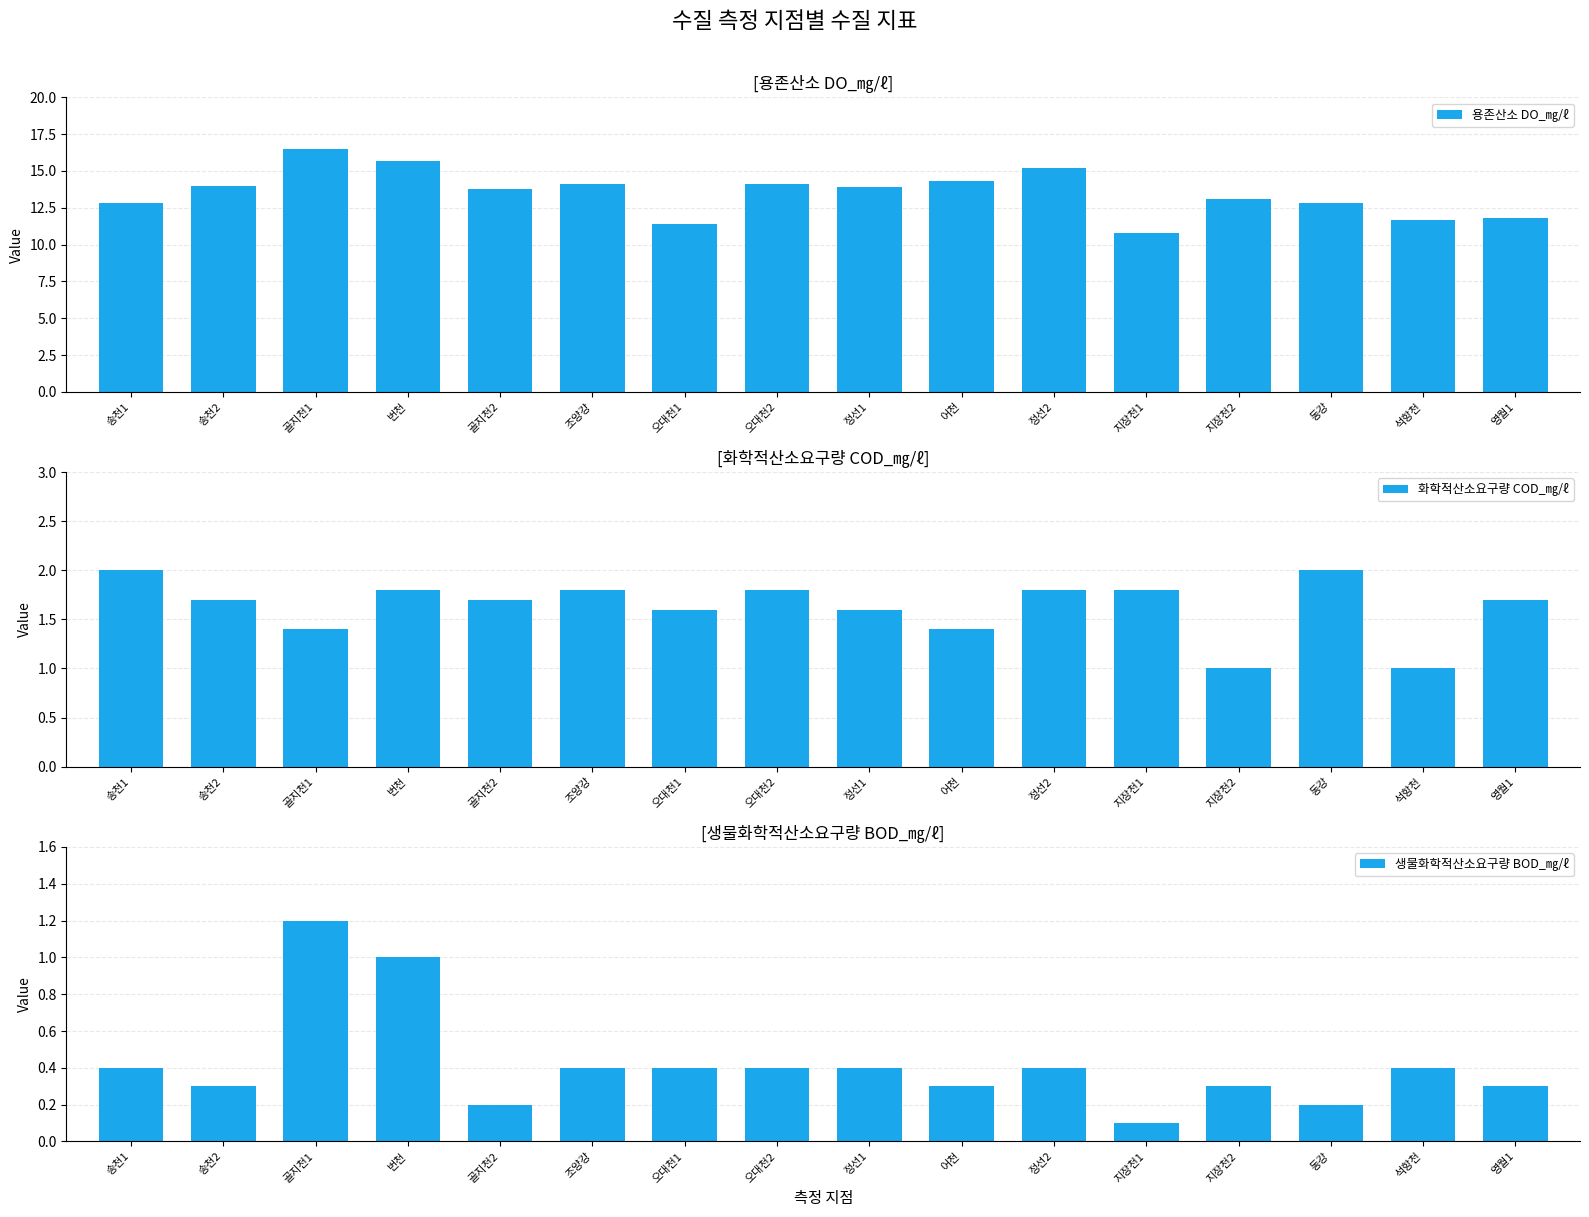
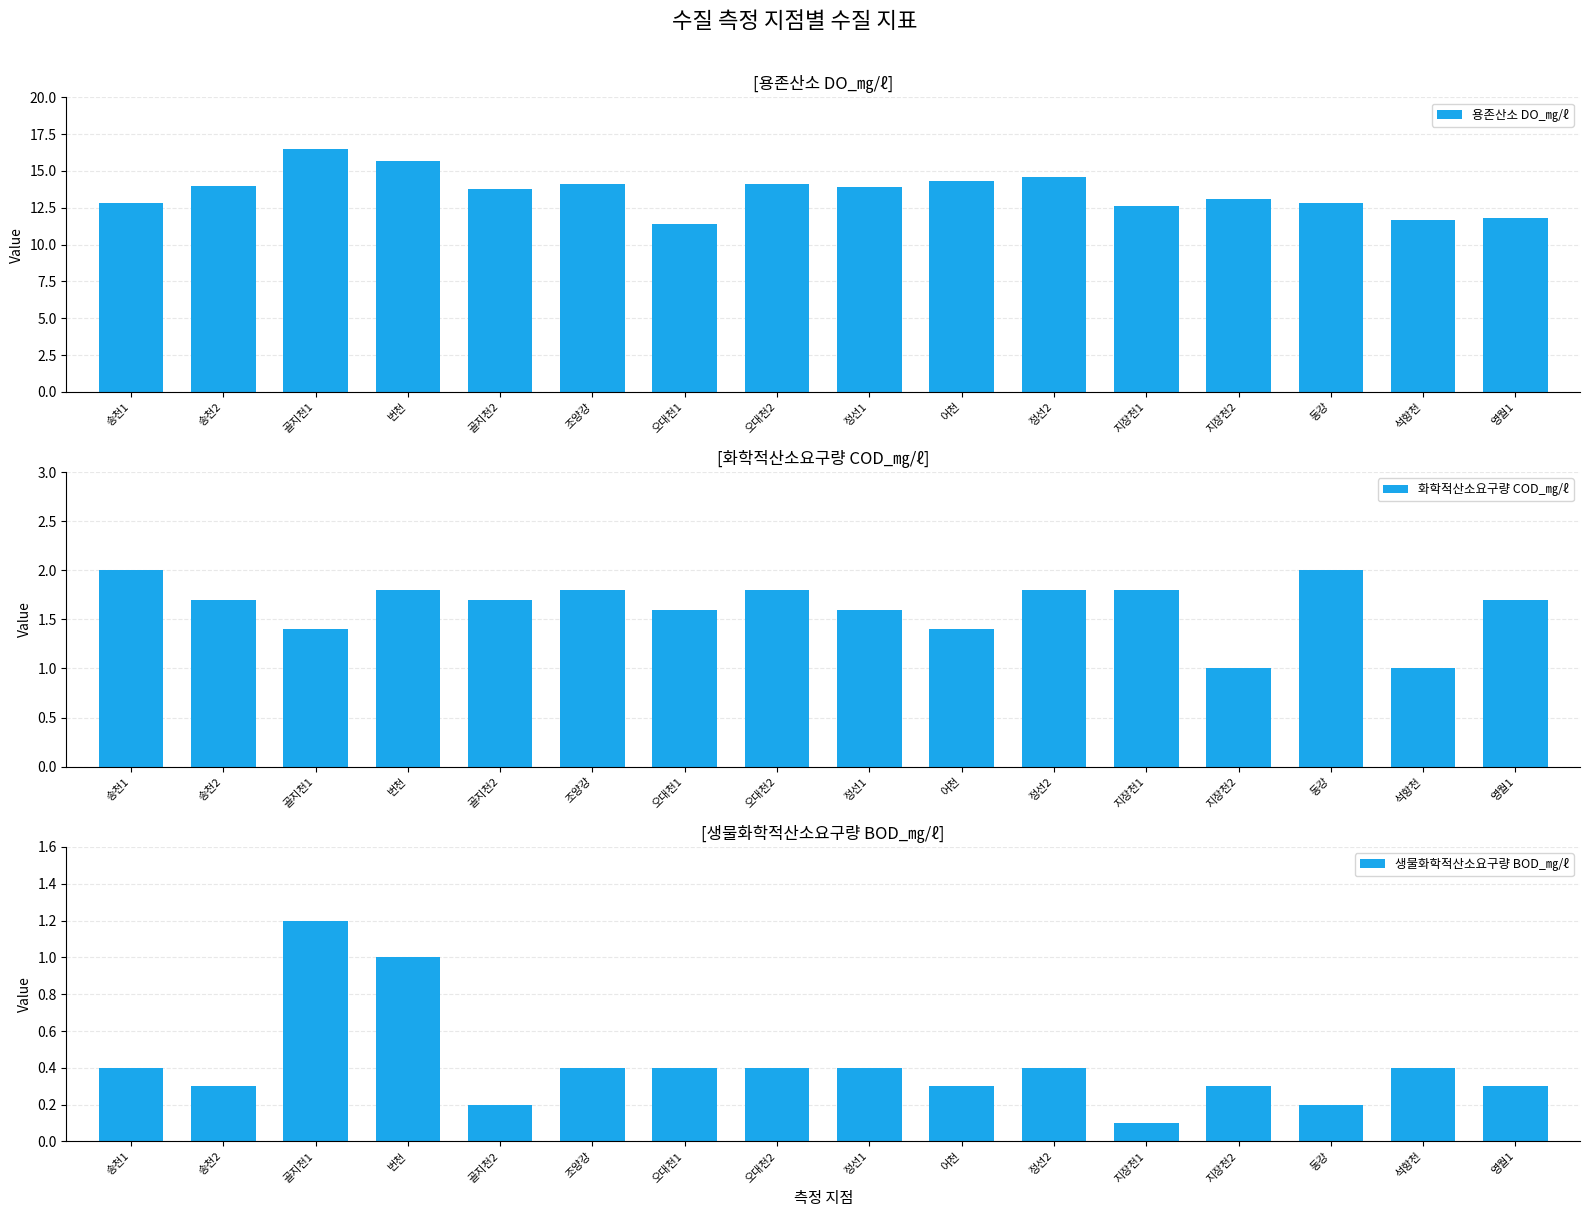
  {
    "[용존산소 DO_㎎/ℓ]": {
      "송천1": 12.8,
      "송천2": 14.0,
      "골지천1": 16.5,
      "번천": 15.7,
      "골지천2": 13.8,
      "조양강": 14.1,
      "오대천1": 11.4,
      "오대천2": 14.1,
      "정선1": 13.9,
      "어천": 14.3,
-     "정선2": 15.2,
-     "지장천1": 10.8,
+     "정선2": 14.6,
+     "지장천1": 12.6,
      "지장천2": 13.1,
      "동강": 12.8,
      "석항천": 11.7,
      "영월1": 11.8
    },
    "[화학적산소요구량 COD_㎎/ℓ]": {
      "송천1": 2.0,
      "송천2": 1.7,
      "골지천1": 1.4,
      "번천": 1.8,
      "골지천2": 1.7,
      "조양강": 1.8,
      "오대천1": 1.6,
      "오대천2": 1.8,
      "정선1": 1.6,
      "어천": 1.4,
      "정선2": 1.8,
      "지장천1": 1.8,
      "지장천2": 1.0,
      "동강": 2.0,
      "석항천": 1.0,
      "영월1": 1.7
    },
    "[생물화학적산소요구량 BOD_㎎/ℓ]": {
      "송천1": 0.40,
      "송천2": 0.30,
      "골지천1": 1.20,
      "번천": 1.00,
      "골지천2": 0.20,
      "조양강": 0.40,
      "오대천1": 0.40,
      "오대천2": 0.40,
      "정선1": 0.40,
      "어천": 0.30,
      "정선2": 0.40,
      "지장천1": 0.10,
      "지장천2": 0.30,
      "동강": 0.20,
      "석항천": 0.40,
      "영월1": 0.30
    }
  }
